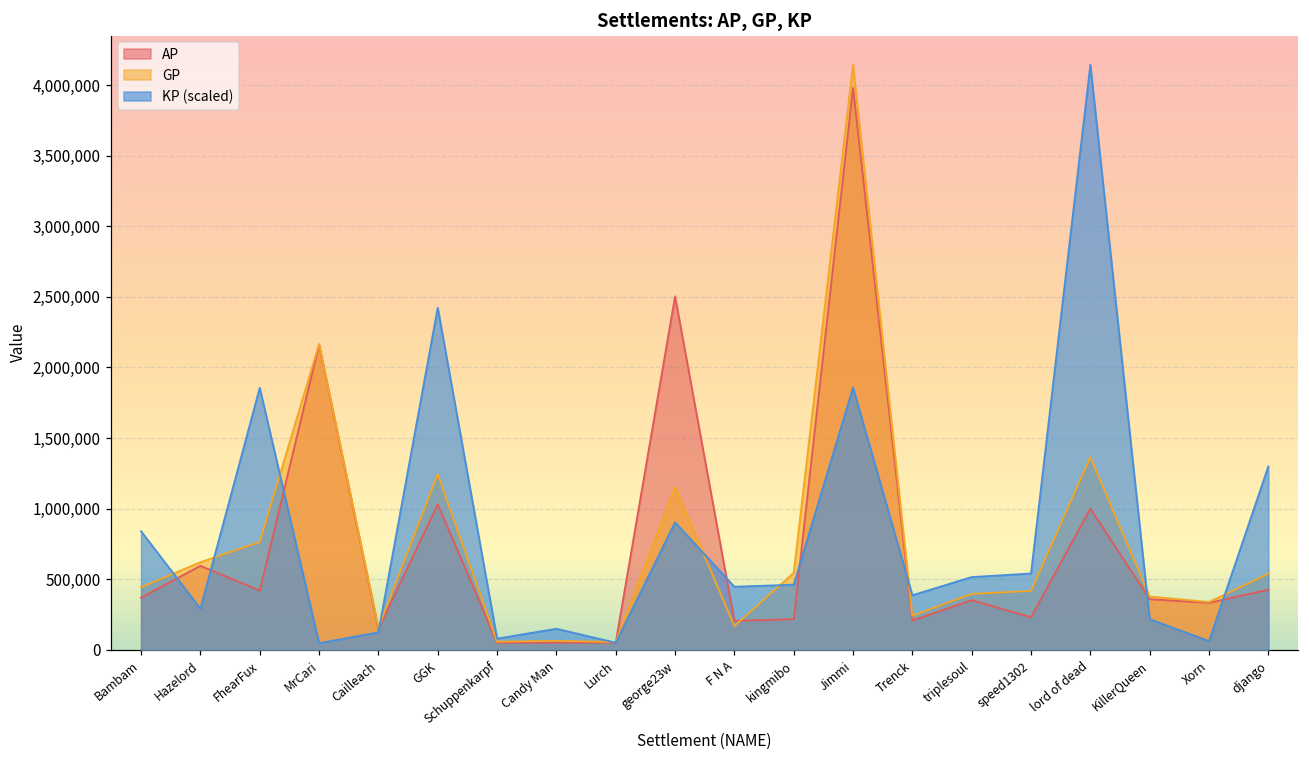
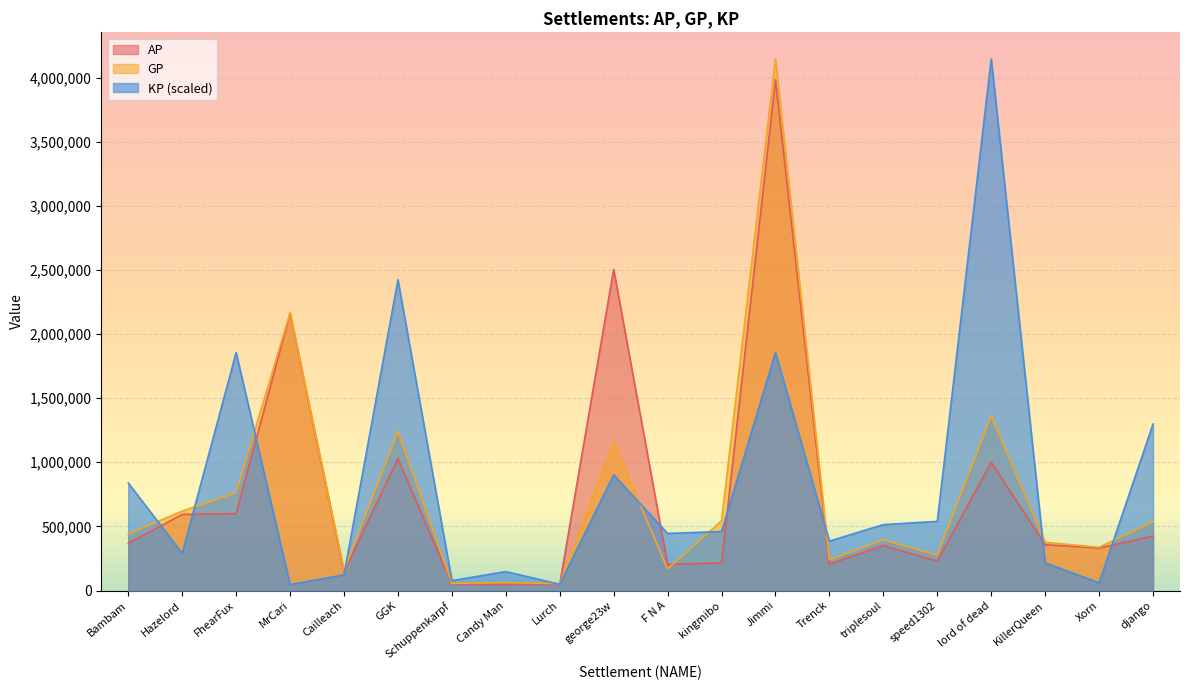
  {
    "AP": {
      "Bambam": "370,000",
      "Hazelord": "590,000",
-     "FhearFux": "420,000",
+     "FhearFux": "600,000",
      "GGK": "1,030,000",
      "george23w": "2,500,000",
      "F N A": "200,000",
      "kingmibo": "220,000",
      "Jimmi": "3,980,000",
      "Trenck": "210,000",
      "triplesoul": "350,000",
      "speed1302": "230,000",
      "lord of dead": "1,000,000",
      "django": "420,000"
    },
    "GP": {
      "Bambam": "440,000",
      "Hazelord": "620,000",
      "FhearFux": "760,000",
      "GGK": "1,240,000",
      "george23w": "1,150,000",
      "F N A": "170,000",
      "kingmibo": "540,000",
      "Jimmi": "4,140,000",
      "Trenck": "240,000",
      "triplesoul": "400,000",
-     "speed1302": "420,000",
+     "speed1302": "280,000",
      "lord of dead": "1,360,000",
      "django": "540,000"
    },
    "KP (scaled)": {
      "Bambam": "840,000",
      "Hazelord": "290,000",
      "FhearFux": "1,860,000",
      "MrCari": "50,000",
      "Cailleach": "120,000",
      "GGK": "2,420,000",
      "Schuppenkarpf": "80,000",
      "Candy Man": "150,000",
      "george23w": "900,000",
      "F N A": "450,000",
      "kingmibo": "460,000",
      "Jimmi": "1,860,000",
      "Trenck": "390,000",
      "triplesoul": "510,000",
      "speed1302": "540,000",
      "lord of dead": "4,140,000",
      "KillerQueen": "220,000",
      "Xorn": "60,000",
      "django": "1,300,000"
    }
  }
